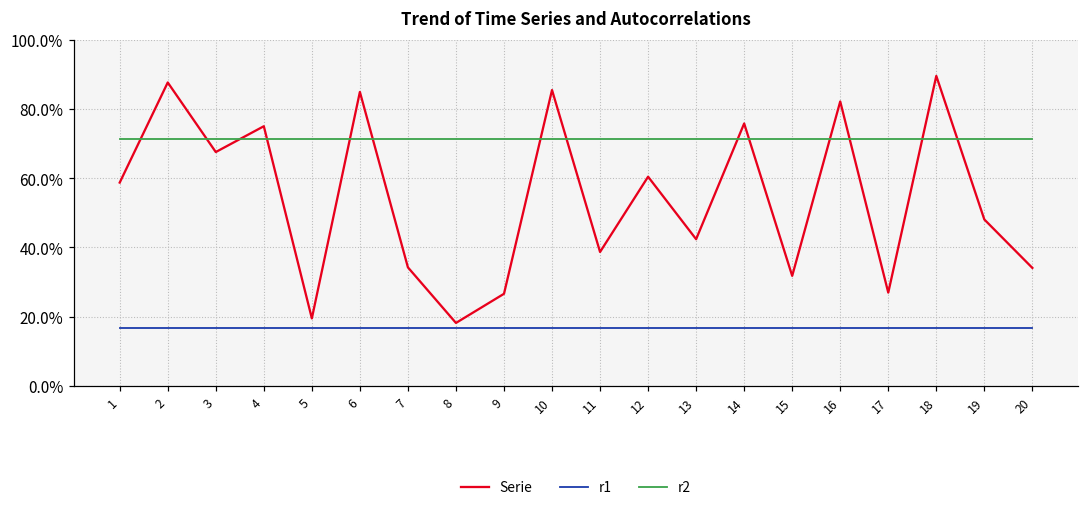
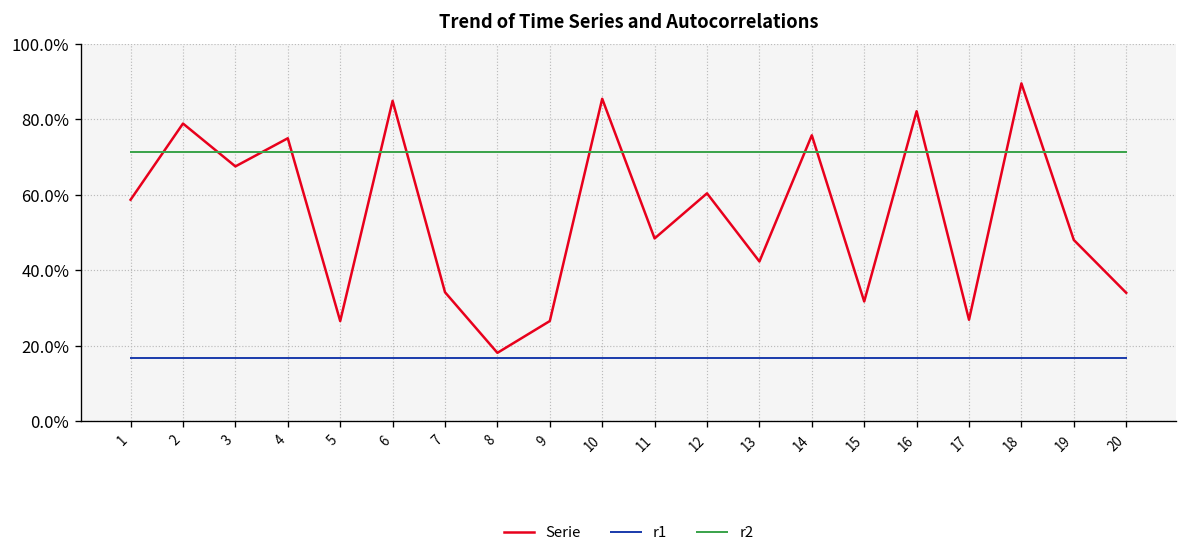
  {
    "Serie": {
      "1": "59%",
-     "2": "88%",
+     "2": "79%",
      "3": "68%",
      "4": "75%",
-     "5": "19%",
+     "5": "27%",
      "6": "85%",
      "7": "34%",
      "8": "18%",
      "9": "27%",
      "10": "85%",
-     "11": "39%",
+     "11": "48%",
      "12": "60%",
      "13": "42%",
      "14": "76%",
      "15": "32%",
      "16": "82%",
      "17": "27%",
      "18": "90%",
      "19": "48%",
      "20": "34%"
    },
    "r1": {
      "1": "17%",
      "2": "17%",
      "3": "17%",
      "4": "17%",
      "5": "17%",
      "6": "17%",
      "7": "17%",
      "8": "17%",
      "9": "17%",
      "10": "17%",
      "11": "17%",
      "12": "17%",
      "13": "17%",
      "14": "17%",
      "15": "17%",
      "16": "17%",
      "17": "17%",
      "18": "17%",
      "19": "17%",
      "20": "17%"
    },
    "r2": {
      "1": "71%",
      "2": "71%",
      "3": "71%",
      "4": "71%",
      "5": "71%",
      "6": "71%",
      "7": "71%",
      "8": "71%",
      "9": "71%",
      "10": "71%",
      "11": "71%",
      "12": "71%",
      "13": "71%",
      "14": "71%",
      "15": "71%",
      "16": "71%",
      "17": "71%",
      "18": "71%",
      "19": "71%",
      "20": "71%"
    }
  }
